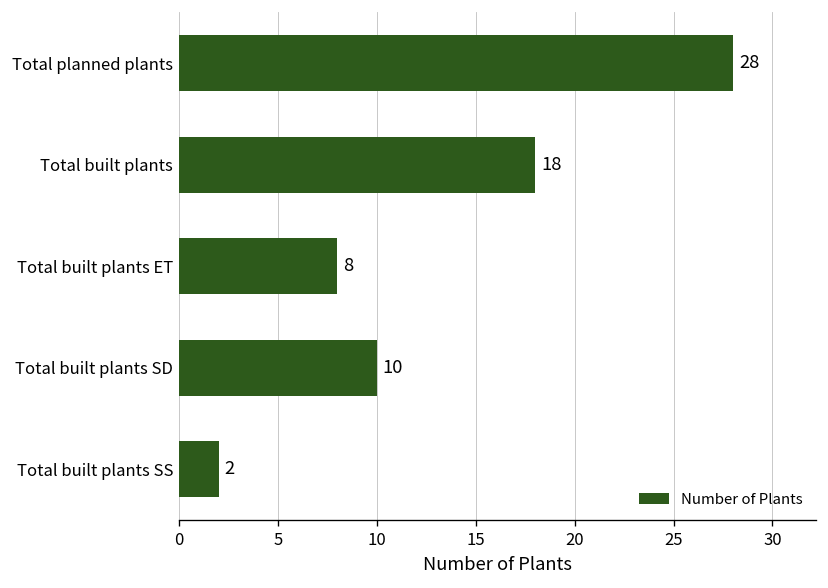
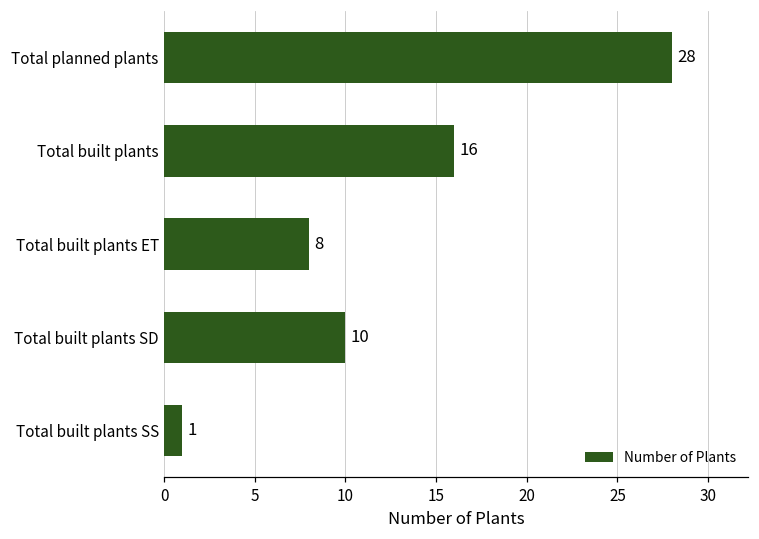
  {
    "Total planned plants": 28,
-   "Total built plants": 18,
+   "Total built plants": 16,
    "Total built plants ET": 8,
    "Total built plants SD": 10,
-   "Total built plants SS": 2
+   "Total built plants SS": 1
  }
